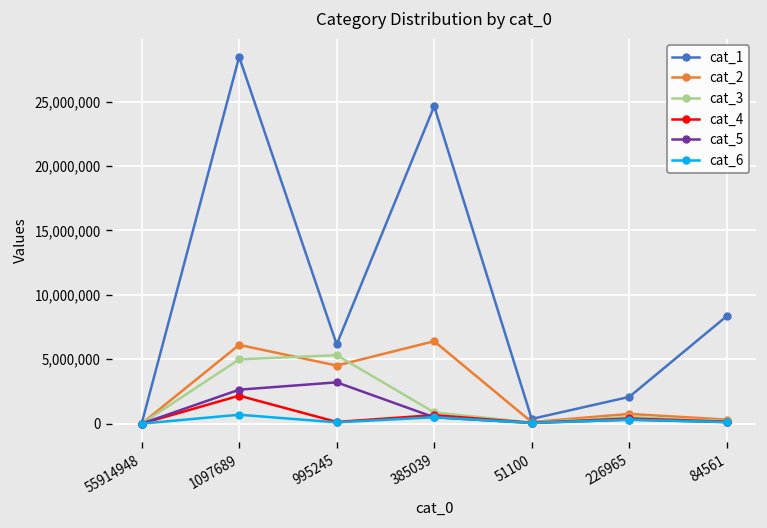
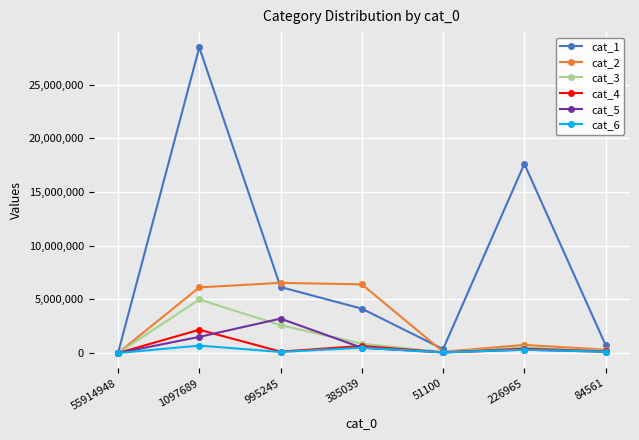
  {
    "cat_1": {
      "1097689": "28,500,000",
      "995245": "6,100,000",
-     "385039": "24,600,000",
+     "385039": "4,100,000",
      "51100": "400,000",
-     "226965": "2,100,000",
-     "84561": "8,300,000"
+     "226965": "17,600,000",
+     "84561": "700,000"
    },
    "cat_2": {
      "1097689": "6,100,000",
-     "995245": "4,500,000",
+     "995245": "6,500,000",
      "385039": "6,400,000",
      "226965": "800,000"
    },
    "cat_3": {
      "1097689": "5,000,000",
-     "995245": "5,300,000"
+     "995245": "2,600,000"
    },
    "cat_4": {
      "1097689": "2,200,000"
    },
    "cat_5": {
-     "1097689": "2,600,000",
+     "1097689": "1,500,000",
      "995245": "3,200,000"
    },
    "cat_6": {
      "1097689": "700,000"
    }
  }
